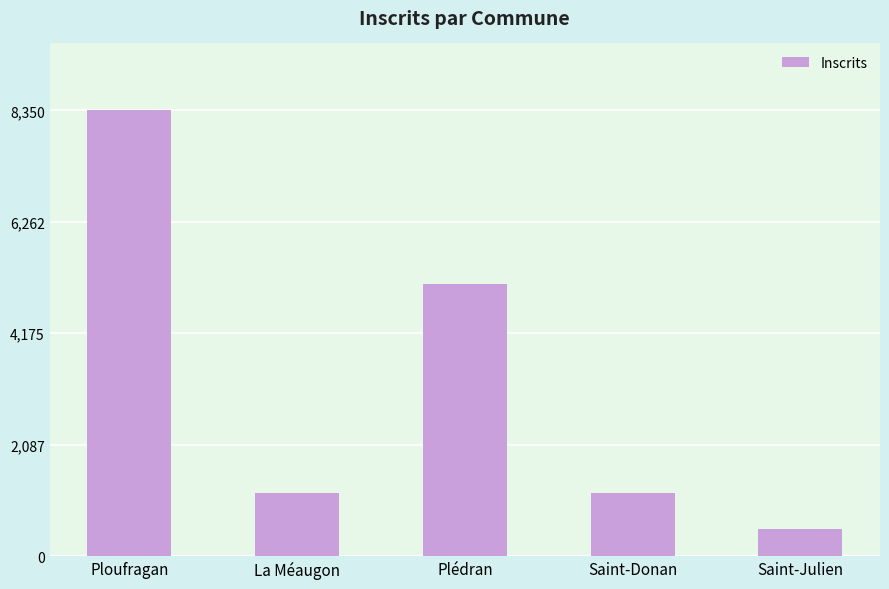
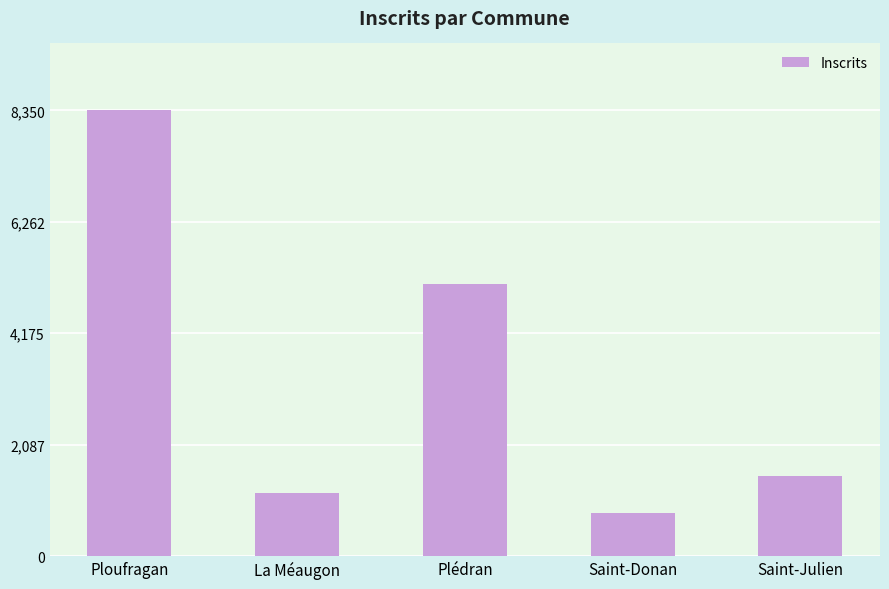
  {
    "Ploufragan": "8,400",
    "La Méaugon": "1,200",
    "Plédran": "5,100",
-   "Saint-Donan": "1,200",
-   "Saint-Julien": "500"
+   "Saint-Donan": "800",
+   "Saint-Julien": "1,500"
  }
